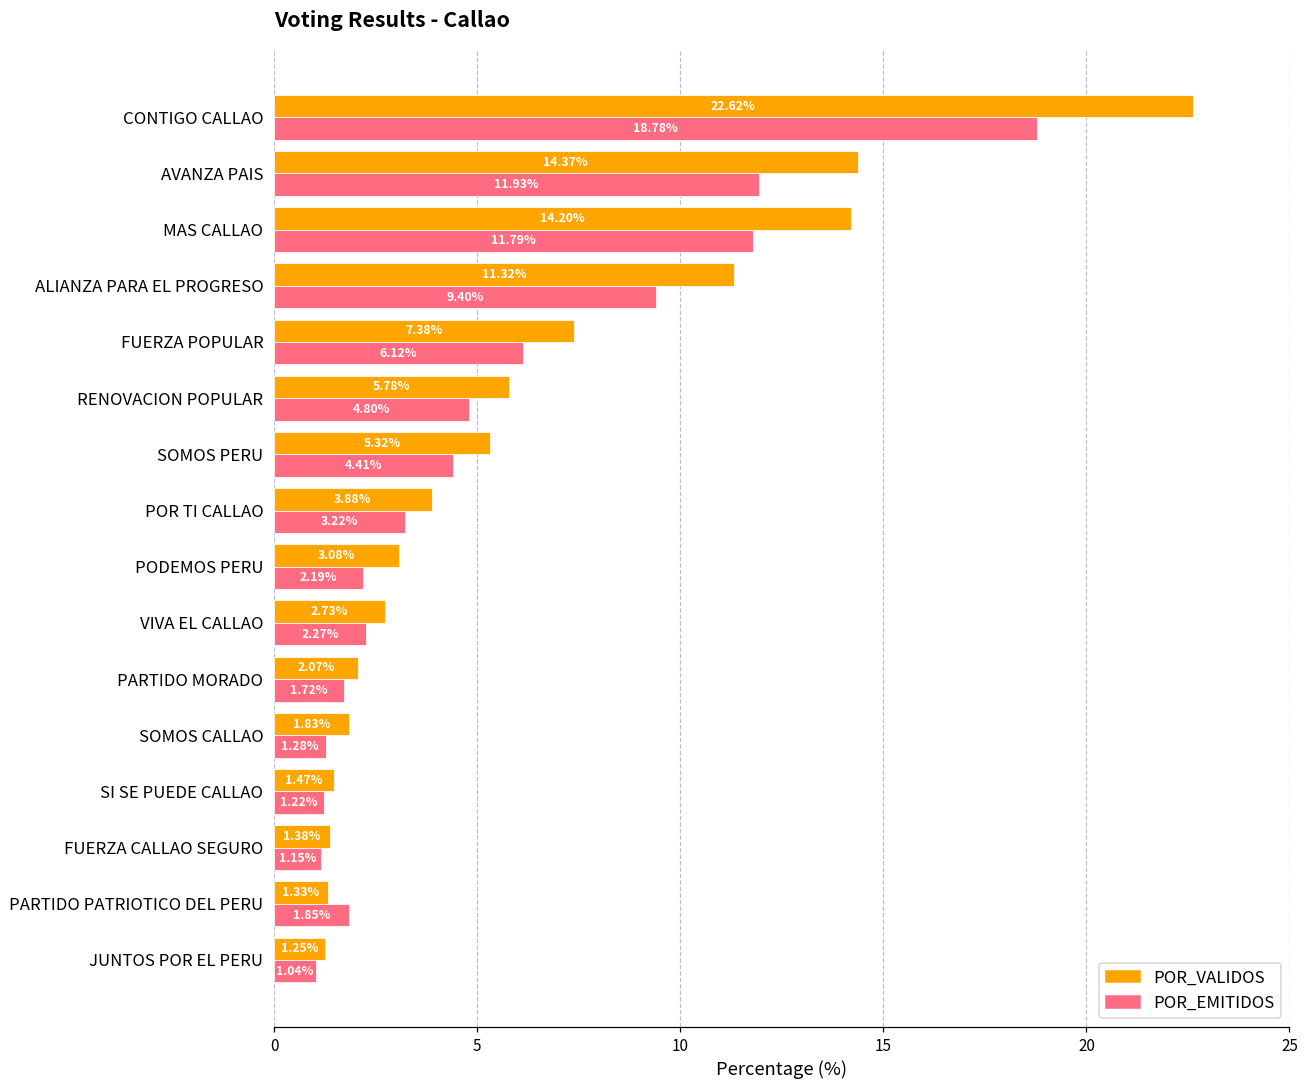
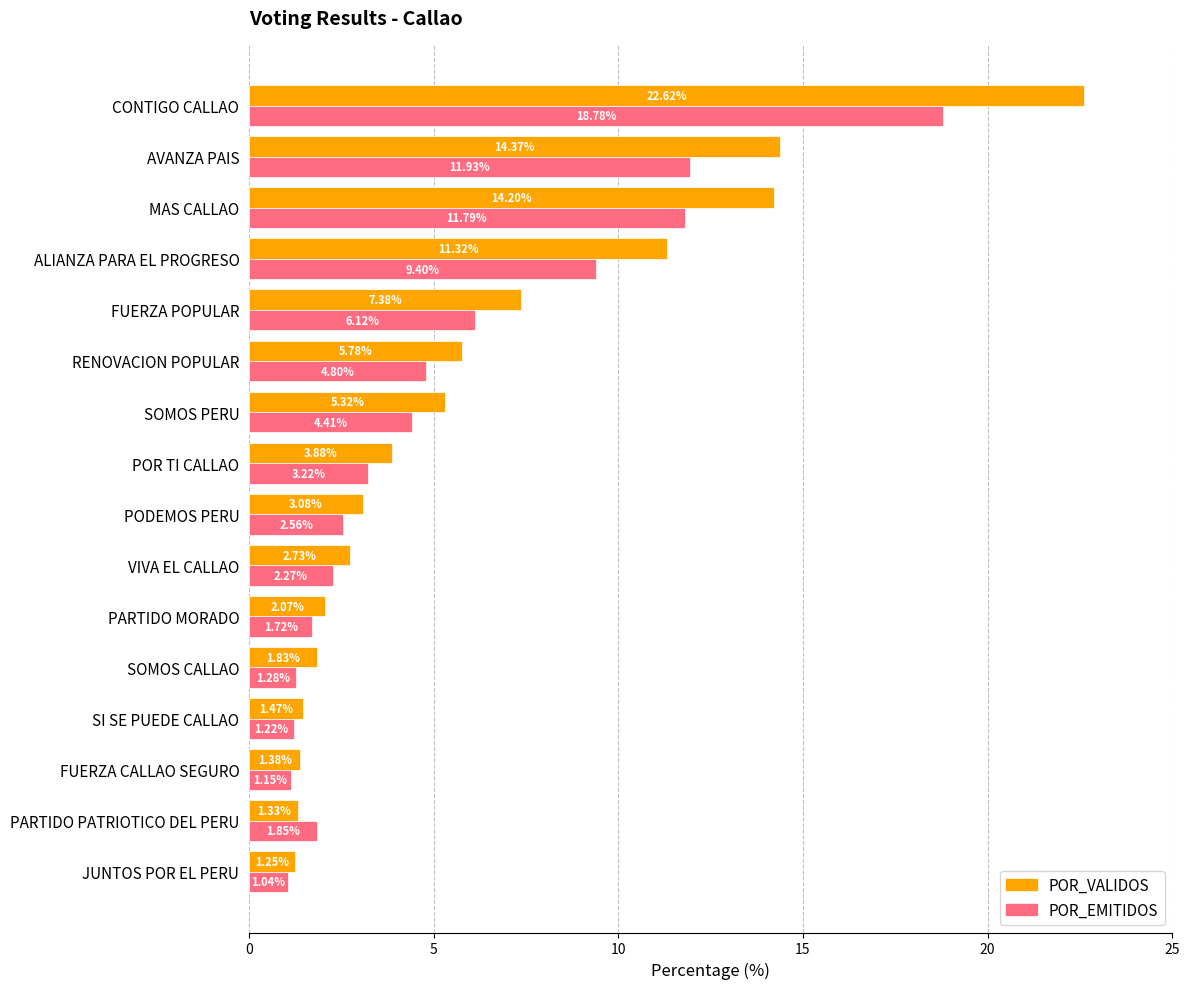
  {
    "POR_VALIDOS": {
      "CONTIGO CALLAO": "22.62%",
      "AVANZA PAIS": "14.37%",
      "MAS CALLAO": "14.20%",
      "ALIANZA PARA EL PROGRESO": "11.32%",
      "FUERZA POPULAR": "7.38%",
      "RENOVACION POPULAR": "5.78%",
      "SOMOS PERU": "5.32%",
      "POR TI CALLAO": "3.88%",
      "PODEMOS PERU": "3.08%",
      "VIVA EL CALLAO": "2.73%",
      "PARTIDO MORADO": "2.07%",
      "SOMOS CALLAO": "1.83%",
      "SI SE PUEDE CALLAO": "1.47%",
      "FUERZA CALLAO SEGURO": "1.38%",
      "PARTIDO PATRIOTICO DEL PERU": "1.33%",
      "JUNTOS POR EL PERU": "1.25%"
    },
    "POR_EMITIDOS": {
      "CONTIGO CALLAO": "18.78%",
      "AVANZA PAIS": "11.93%",
      "MAS CALLAO": "11.79%",
      "ALIANZA PARA EL PROGRESO": "9.40%",
      "FUERZA POPULAR": "6.12%",
      "RENOVACION POPULAR": "4.80%",
      "SOMOS PERU": "4.41%",
      "POR TI CALLAO": "3.22%",
-     "PODEMOS PERU": "2.19%",
+     "PODEMOS PERU": "2.56%",
      "VIVA EL CALLAO": "2.27%",
      "PARTIDO MORADO": "1.72%",
      "SOMOS CALLAO": "1.28%",
      "SI SE PUEDE CALLAO": "1.22%",
      "FUERZA CALLAO SEGURO": "1.15%",
      "PARTIDO PATRIOTICO DEL PERU": "1.85%",
      "JUNTOS POR EL PERU": "1.04%"
    }
  }
